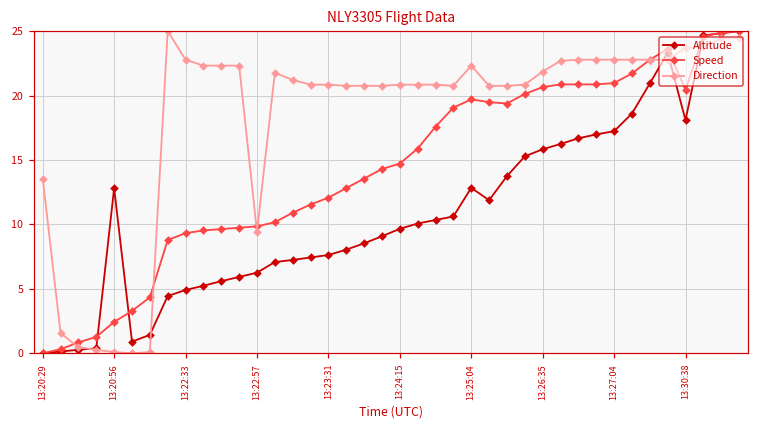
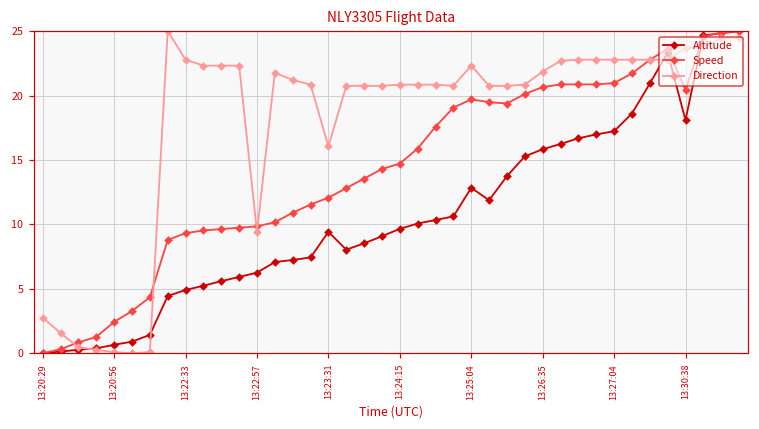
  {
    "Altitude": {
-     "13:20:56": 12.8,
+     "13:20:56": 0.7,
      "13:22:33": 4.9,
      "13:22:57": 6.3,
-     "13:23:31": 7.6,
+     "13:23:31": 9.4,
      "13:24:15": 9.7,
      "13:25:04": 12.8,
      "13:26:35": 15.8,
      "13:27:04": 17.2,
      "13:30:38": 18.1
    },
    "Speed": {
      "13:20:56": 2.4,
      "13:22:33": 9.3,
      "13:22:57": 9.9,
      "13:23:31": 12.1,
      "13:24:15": 14.7,
      "13:25:04": 19.7,
      "13:26:35": 20.7,
      "13:27:04": 21.0,
      "13:30:38": 20.4
    },
    "Direction": {
-     "13:20:29": 13.6,
+     "13:20:29": 2.8,
      "13:20:56": 0.1,
      "13:22:33": 22.8,
      "13:22:57": 9.4,
-     "13:23:31": 20.8,
+     "13:23:31": 16.1,
      "13:24:15": 20.8,
      "13:25:04": 22.3,
      "13:26:35": 21.9,
      "13:27:04": 22.8
    }
  }
